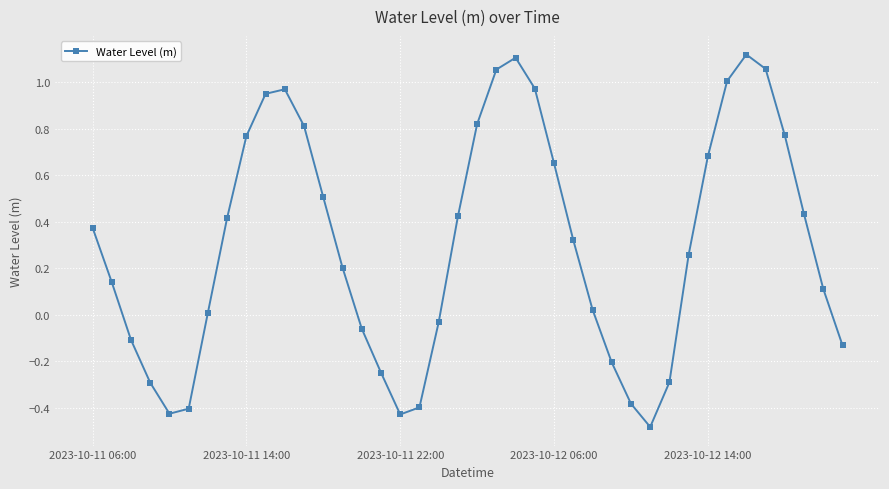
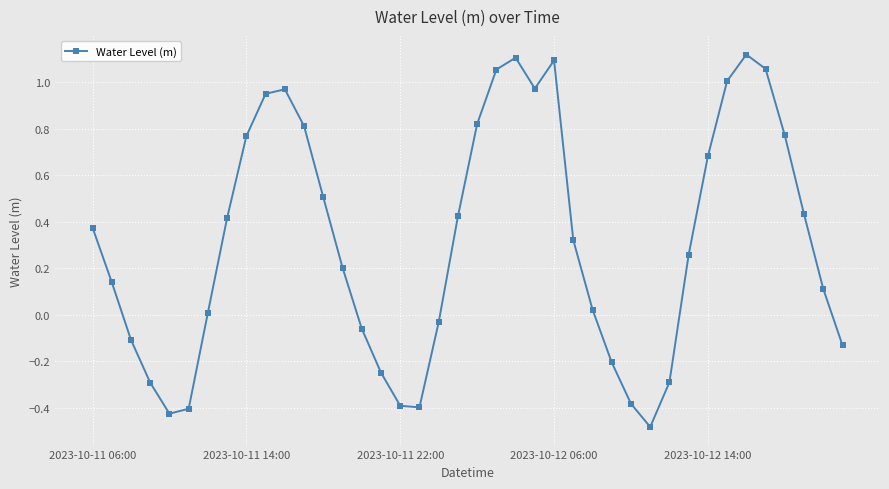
  {
    "2023-10-11 06:00": 0.37,
    "2023-10-11 14:00": 0.77,
-   "2023-10-11 22:00": -0.43,
-   "2023-10-12 06:00": 0.65,
+   "2023-10-11 22:00": -0.39,
+   "2023-10-12 06:00": 1.09,
    "2023-10-12 14:00": 0.68
  }
